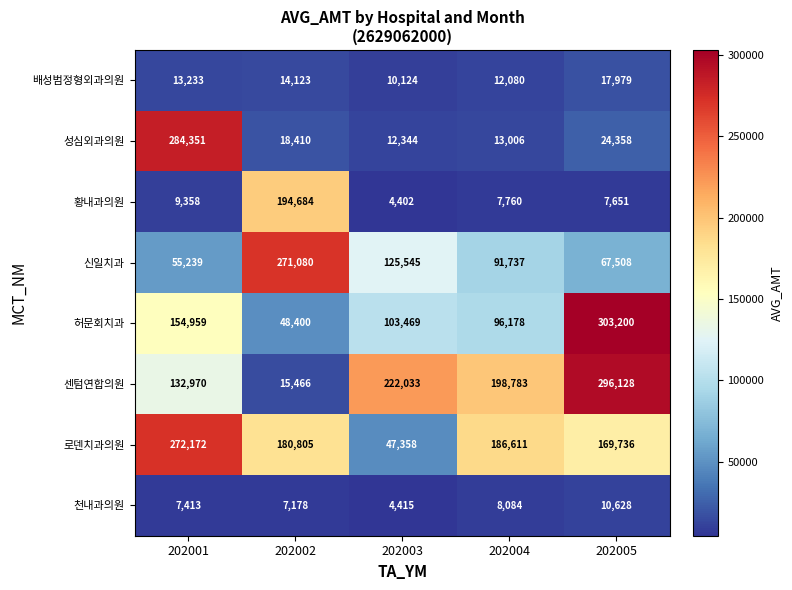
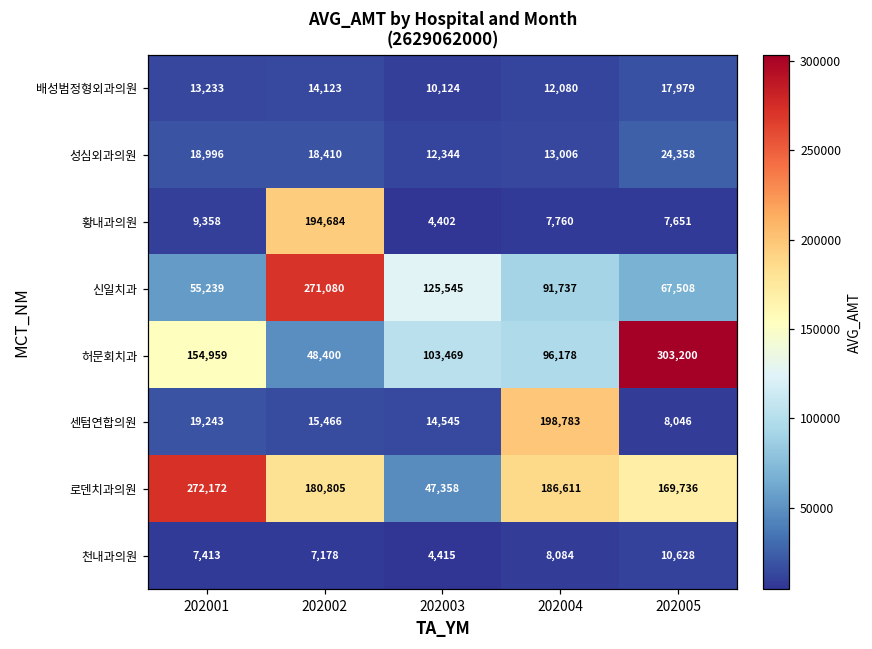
  {
    "배성범정형외과의원": {
      "202001": "13,233",
      "202002": "14,123",
      "202003": "10,124",
      "202004": "12,080",
      "202005": "17,979"
    },
    "성심외과의원": {
-     "202001": "284,351",
+     "202001": "18,996",
      "202002": "18,410",
      "202003": "12,344",
      "202004": "13,006",
      "202005": "24,358"
    },
    "황내과의원": {
      "202001": "9,358",
      "202002": "194,684",
      "202003": "4,402",
      "202004": "7,760",
      "202005": "7,651"
    },
    "신일치과": {
      "202001": "55,239",
      "202002": "271,080",
      "202003": "125,545",
      "202004": "91,737",
      "202005": "67,508"
    },
    "허문회치과": {
      "202001": "154,959",
      "202002": "48,400",
      "202003": "103,469",
      "202004": "96,178",
      "202005": "303,200"
    },
    "센텀연합의원": {
-     "202001": "132,970",
+     "202001": "19,243",
      "202002": "15,466",
-     "202003": "222,033",
+     "202003": "14,545",
      "202004": "198,783",
-     "202005": "296,128"
+     "202005": "8,046"
    },
    "로덴치과의원": {
      "202001": "272,172",
      "202002": "180,805",
      "202003": "47,358",
      "202004": "186,611",
      "202005": "169,736"
    },
    "천내과의원": {
      "202001": "7,413",
      "202002": "7,178",
      "202003": "4,415",
      "202004": "8,084",
      "202005": "10,628"
    }
  }
